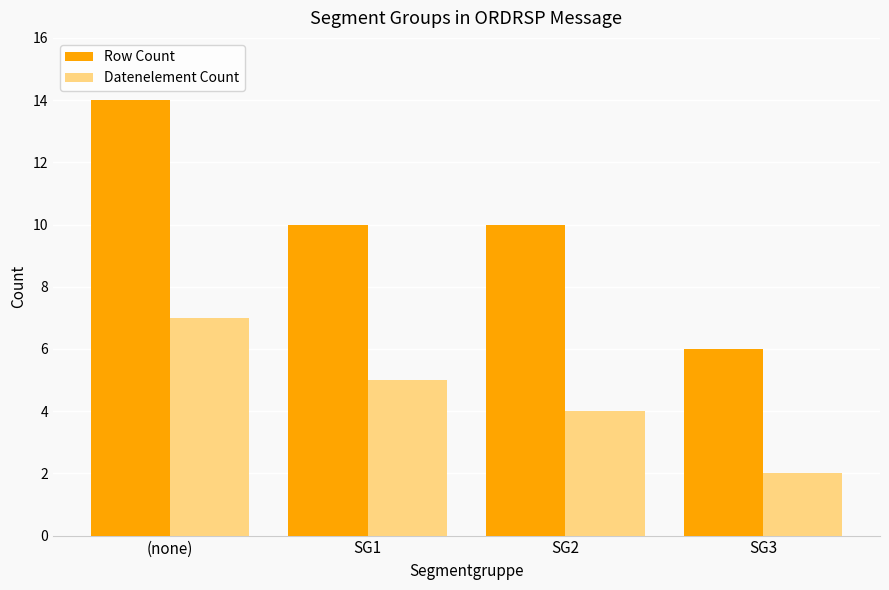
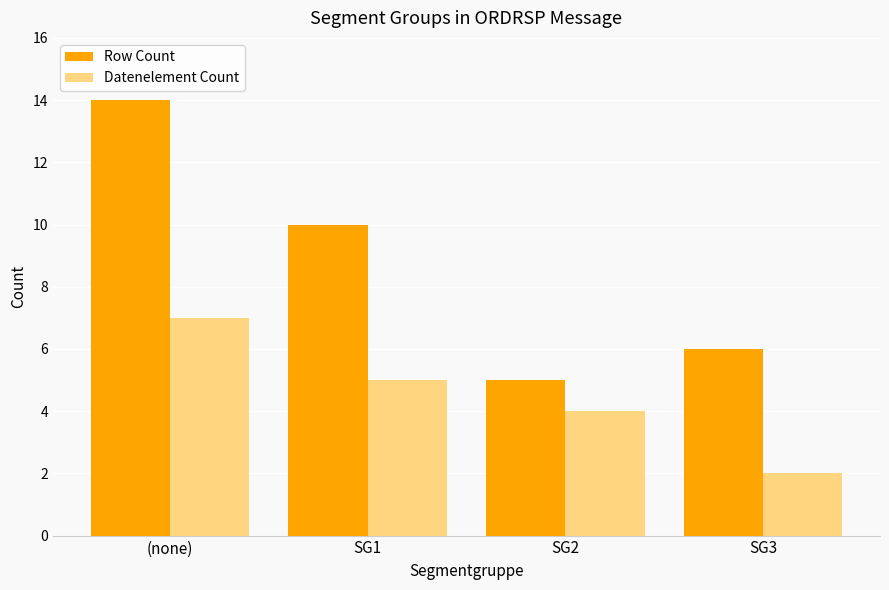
  {
    "Row Count": {
      "(none)": 14,
      "SG1": 10,
-     "SG2": 10,
+     "SG2": 5,
      "SG3": 6
    },
    "Datenelement Count": {
      "(none)": 7,
      "SG1": 5,
      "SG2": 4,
      "SG3": 2
    }
  }
